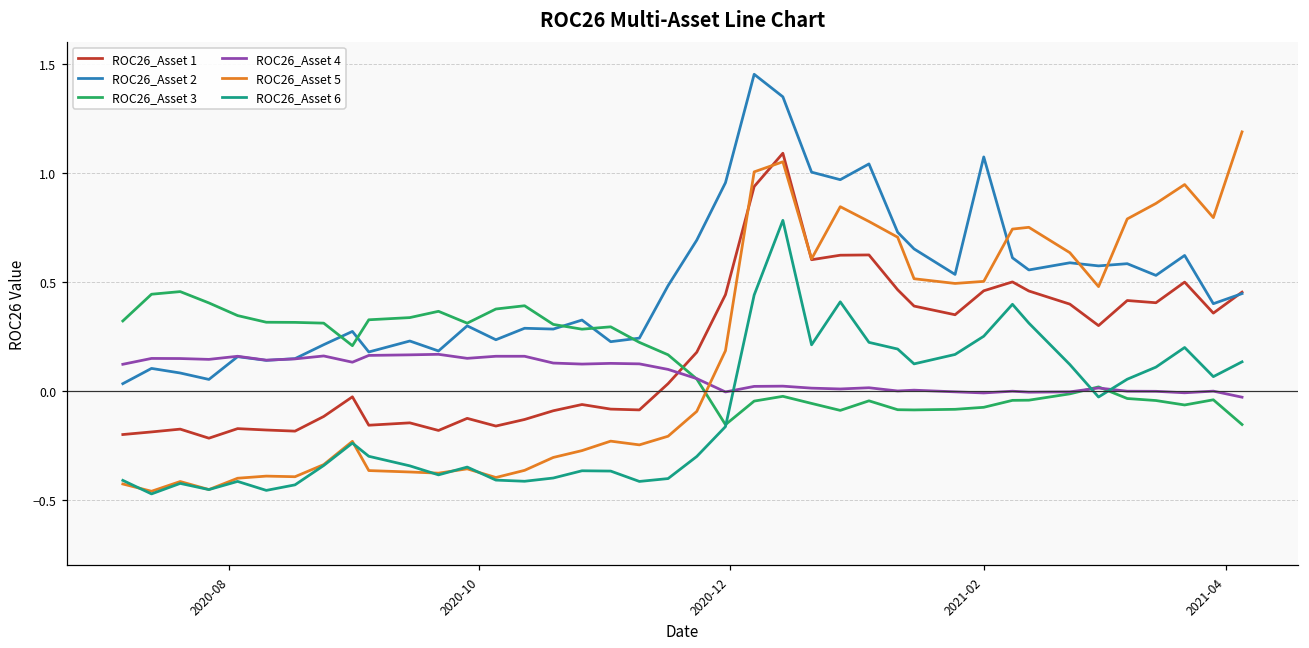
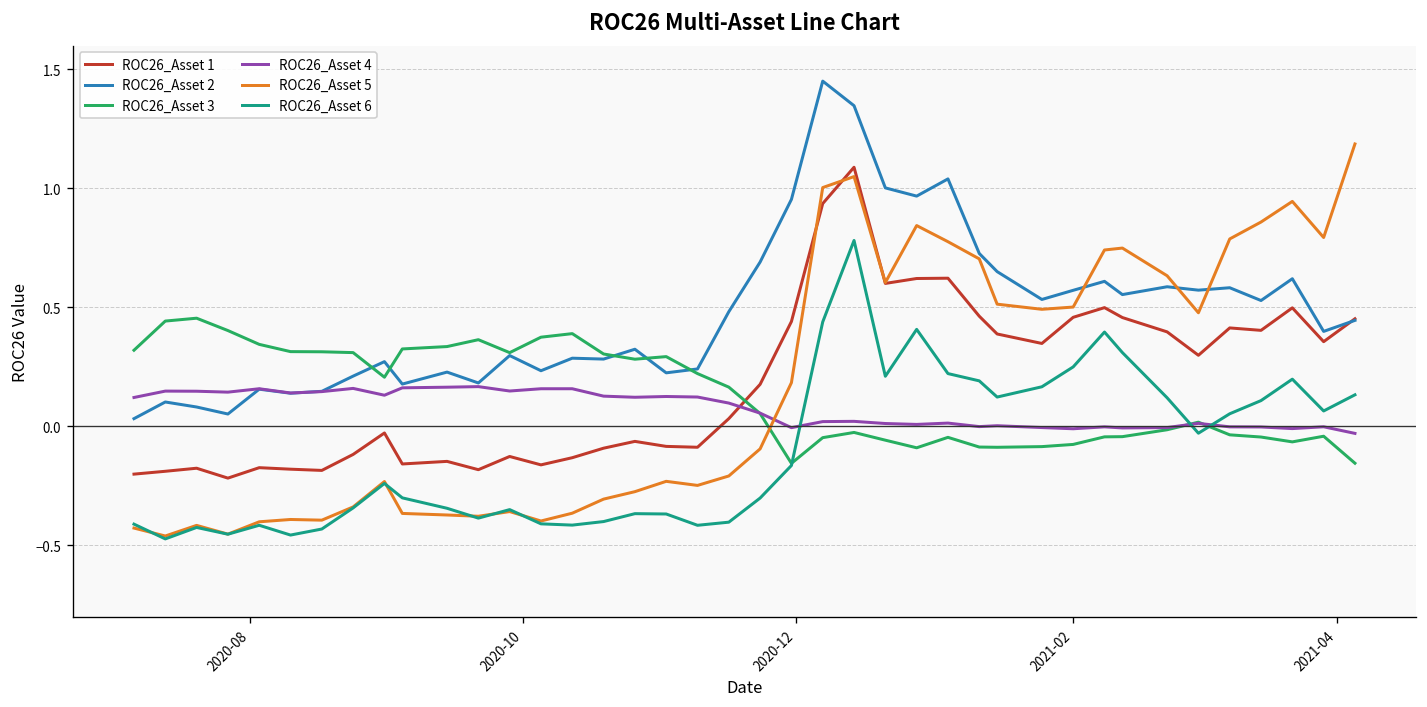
  {
    "ROC26_Asset 1": {
      "2021-02": 0.46
    },
    "ROC26_Asset 2": {
-     "2021-02": 1.07
+     "2021-02": 0.57
    },
    "ROC26_Asset 4": {
      "2021-02": -0.01
    },
    "ROC26_Asset 5": {
      "2021-02": 0.50
    }
  }
